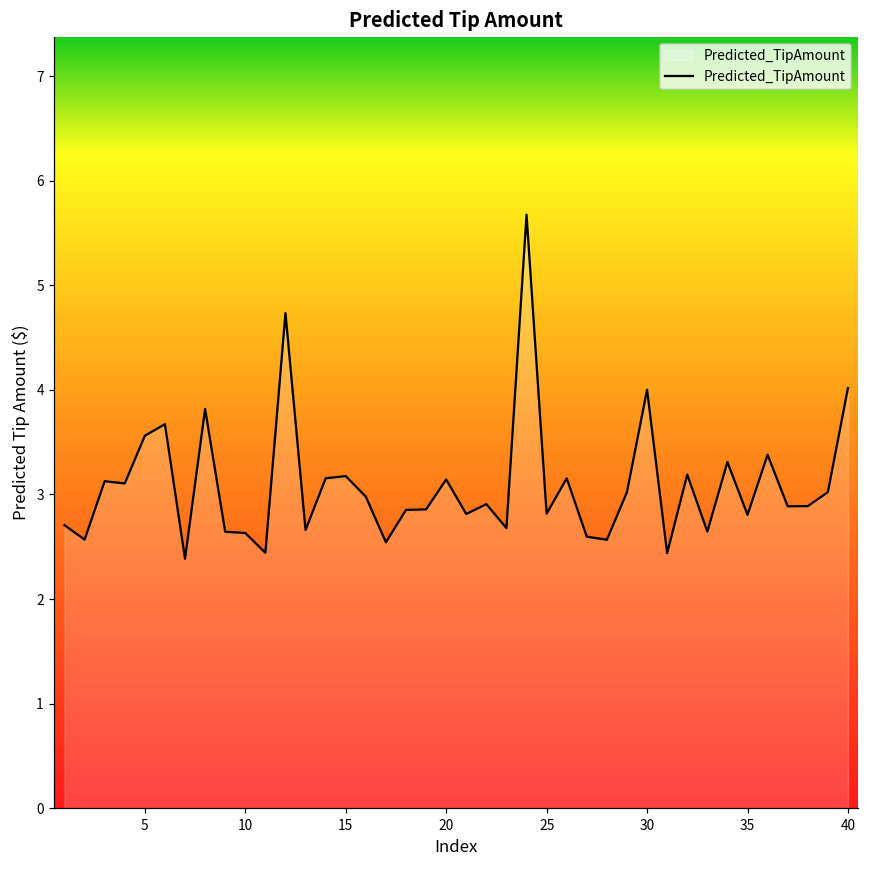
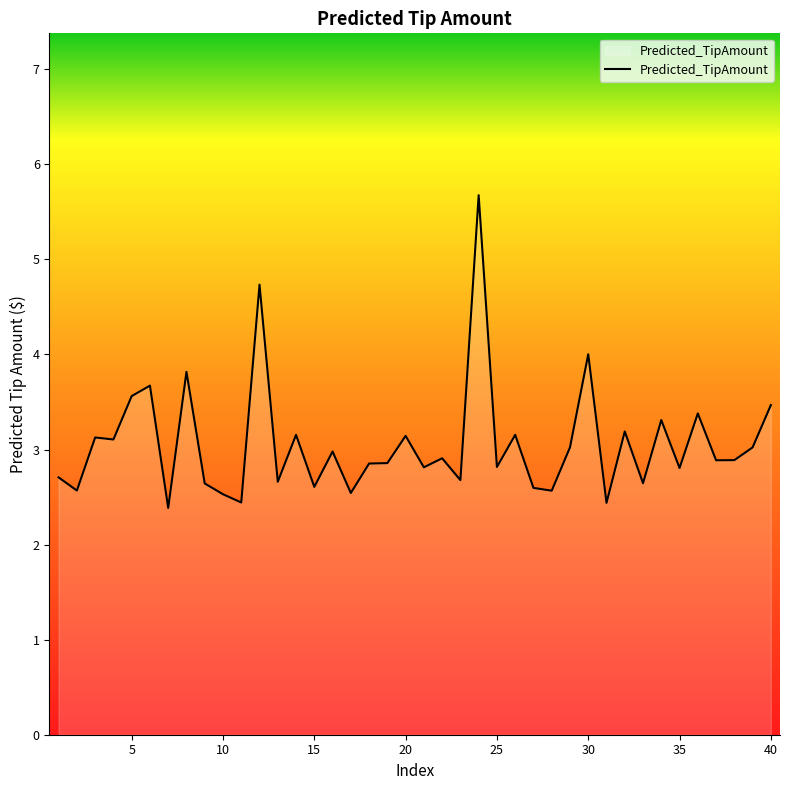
  {
    "5": 3.6,
-   "10": 2.6,
-   "15": 3.2,
+   "10": 2.5,
+   "15": 2.6,
    "20": 3.1,
    "25": 2.8,
    "30": 4.0,
    "35": 2.8,
-   "40": 4.0
+   "40": 3.5
  }
